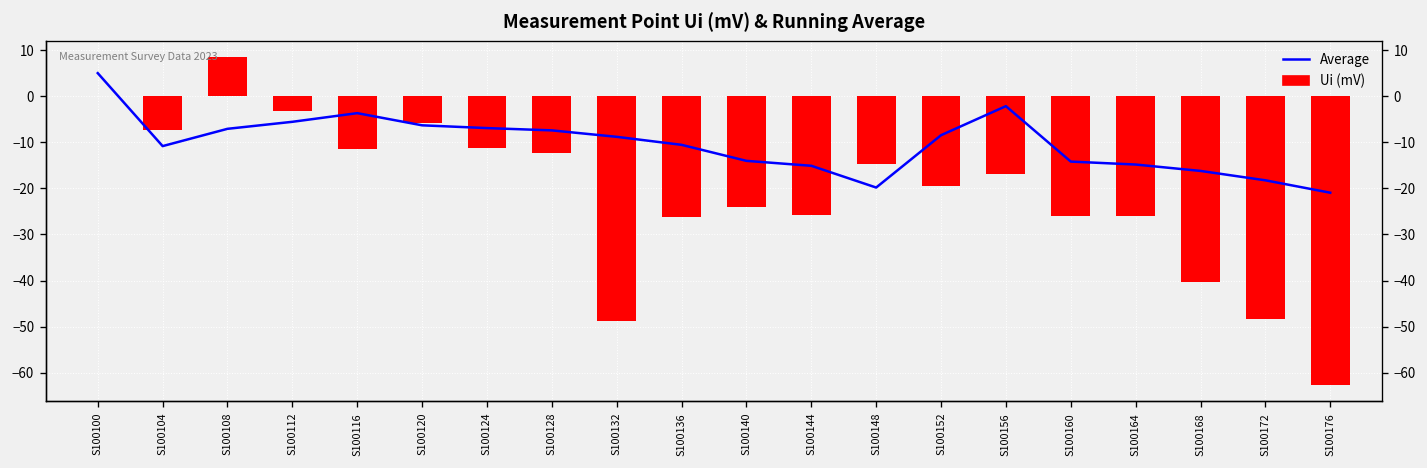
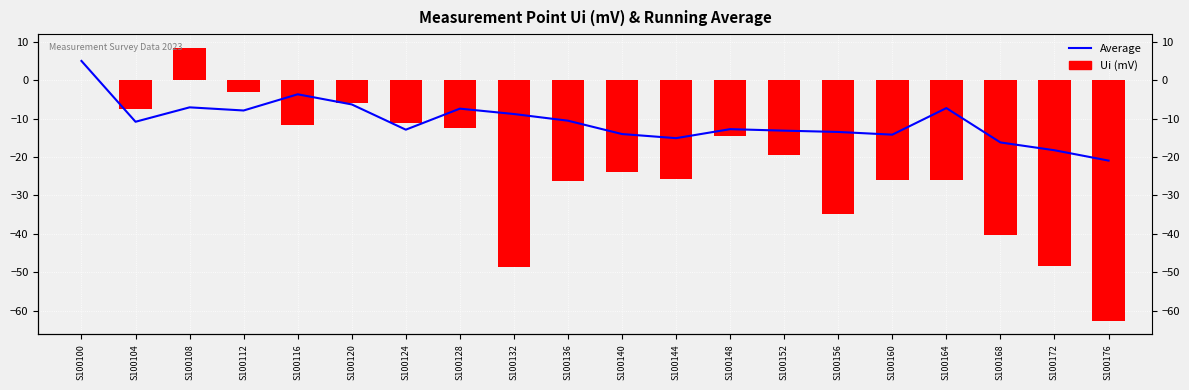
  {
    "Average": {
      "S100100": 5,
      "S100104": -11,
      "S100108": -7,
-     "S100112": -6,
+     "S100112": -8,
      "S100116": -4,
      "S100120": -6,
-     "S100124": -7,
+     "S100124": -13,
      "S100128": -7,
      "S100132": -9,
      "S100136": -11,
      "S100140": -14,
      "S100144": -15,
-     "S100148": -20,
-     "S100152": -8,
-     "S100156": -2,
+     "S100148": -13,
+     "S100152": -13,
+     "S100156": -13,
      "S100160": -14,
-     "S100164": -15,
+     "S100164": -7,
      "S100168": -16,
      "S100172": -18,
      "S100176": -21
    },
    "Ui (mV)": {
      "S100100": 0,
      "S100104": -7,
      "S100112": -3,
      "S100116": -12,
      "S100120": -6,
      "S100124": -11,
      "S100128": -12,
      "S100132": -49,
      "S100136": -26,
      "S100140": -24,
      "S100144": -26,
      "S100148": -15,
      "S100152": -20,
-     "S100156": -17,
+     "S100156": -35,
      "S100160": -26,
      "S100164": -26,
      "S100168": -40,
      "S100172": -48,
      "S100176": -63
    }
  }
